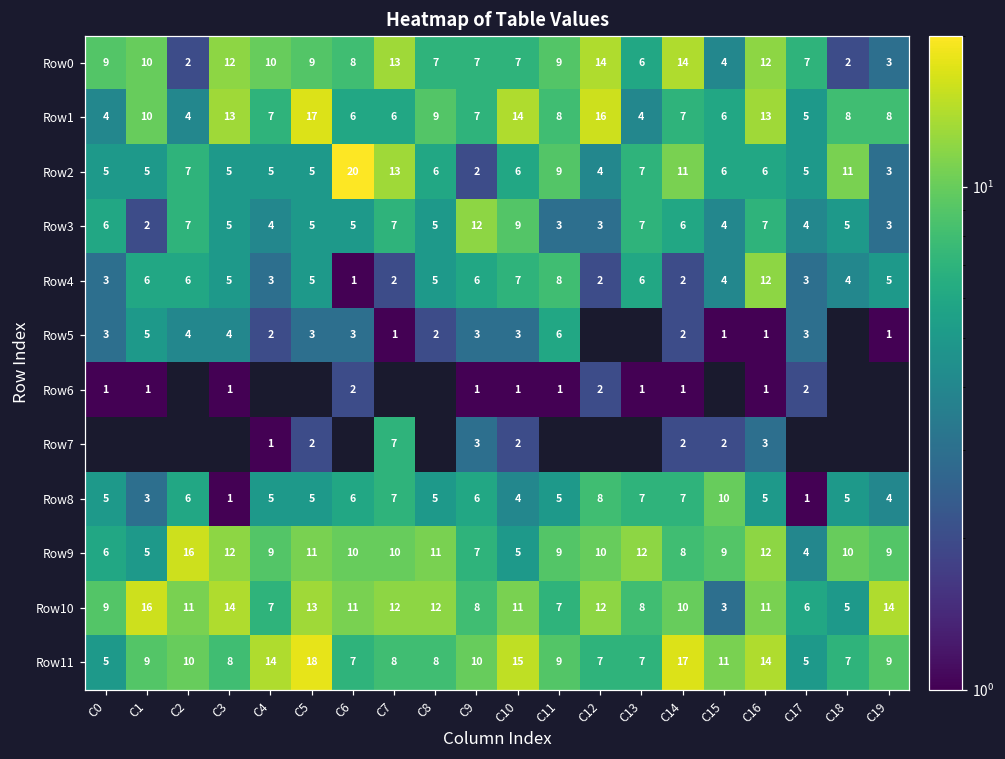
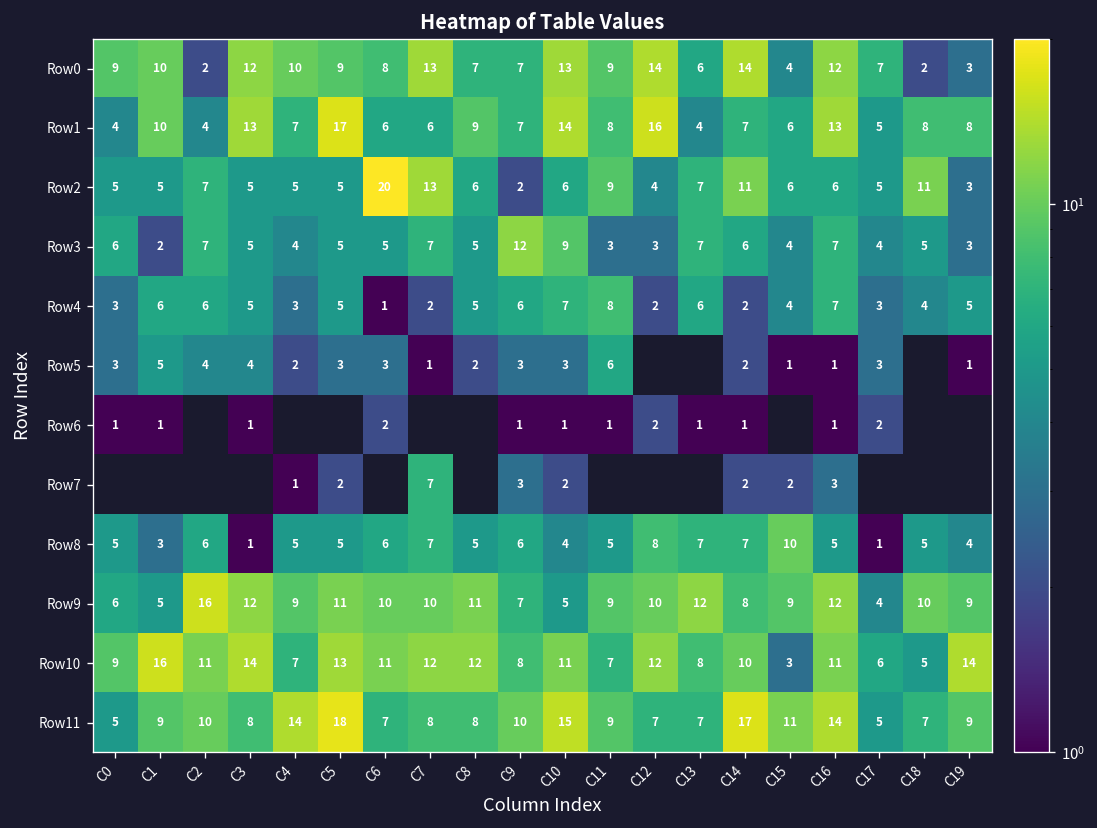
  {
    "Row0": {
      "C0": 9,
      "C1": 10,
      "C2": 2,
      "C3": 12,
      "C4": 10,
      "C5": 9,
      "C6": 8,
      "C7": 13,
      "C8": 7,
      "C9": 7,
-     "C10": 7,
+     "C10": 13,
      "C11": 9,
      "C12": 14,
      "C13": 6,
      "C14": 14,
      "C15": 4,
      "C16": 12,
      "C17": 7,
      "C18": 2,
      "C19": 3
    },
    "Row4": {
      "C0": 3,
      "C1": 6,
      "C2": 6,
      "C3": 5,
      "C4": 3,
      "C5": 5,
      "C6": 1,
      "C7": 2,
      "C8": 5,
      "C9": 6,
      "C10": 7,
      "C11": 8,
      "C12": 2,
      "C13": 6,
      "C14": 2,
      "C15": 4,
-     "C16": 12,
+     "C16": 7,
      "C17": 3,
      "C18": 4,
      "C19": 5
    }
  }
